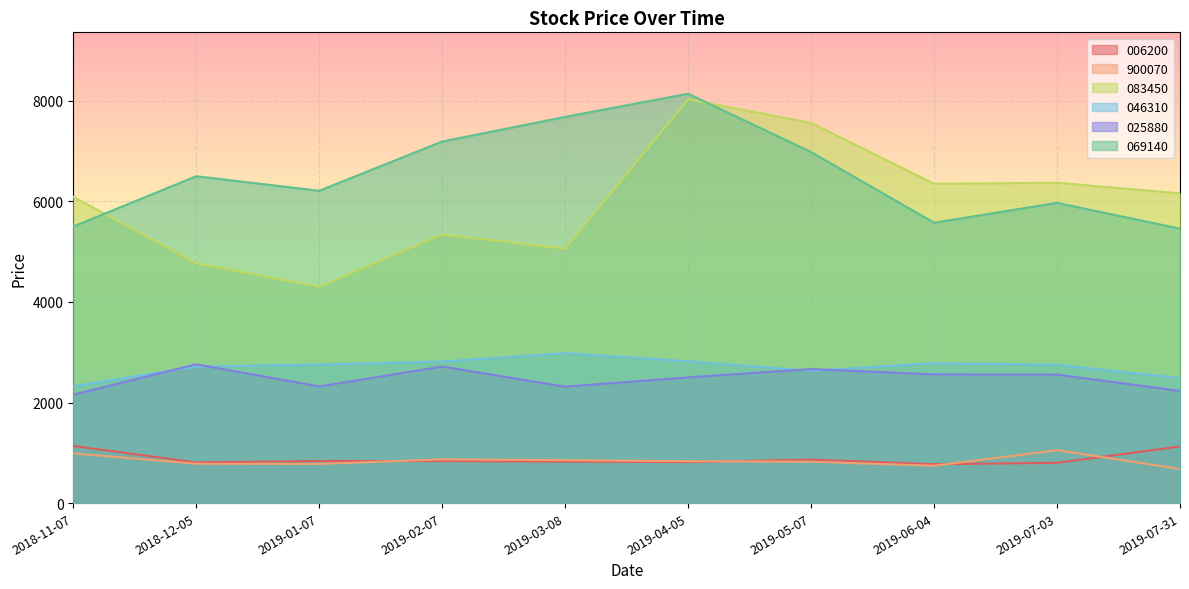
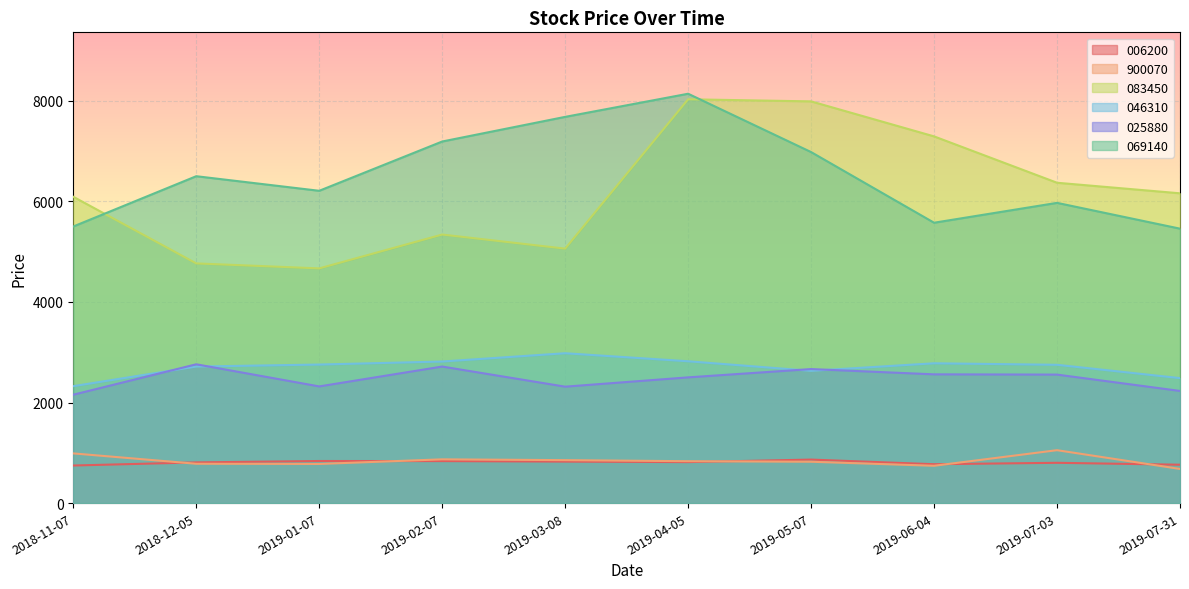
  {
    "006200": {
-     "2018-11-07": 1100,
+     "2018-11-07": 700,
      "2019-01-07": 800,
      "2019-07-03": 800,
-     "2019-07-31": 1100
+     "2019-07-31": 800
    },
    "900070": {
      "2018-11-07": 1000,
      "2019-01-07": 800,
      "2019-07-03": 1100,
      "2019-07-31": 700
    },
    "083450": {
      "2018-11-07": 6100,
      "2018-12-05": 4800,
-     "2019-01-07": 4300,
+     "2019-01-07": 4700,
      "2019-02-07": 5300,
      "2019-03-08": 5100,
      "2019-04-05": 8000,
-     "2019-05-07": 7600,
-     "2019-06-04": 6400,
+     "2019-05-07": 8000,
+     "2019-06-04": 7300,
      "2019-07-03": 6400,
      "2019-07-31": 6200
    },
    "069140": {
      "2018-11-07": 5500,
      "2018-12-05": 6500,
      "2019-01-07": 6200,
      "2019-02-07": 7200,
      "2019-03-08": 7700,
      "2019-04-05": 8100,
      "2019-05-07": 7000,
      "2019-06-04": 5600,
      "2019-07-03": 6000,
      "2019-07-31": 5500
    }
  }
